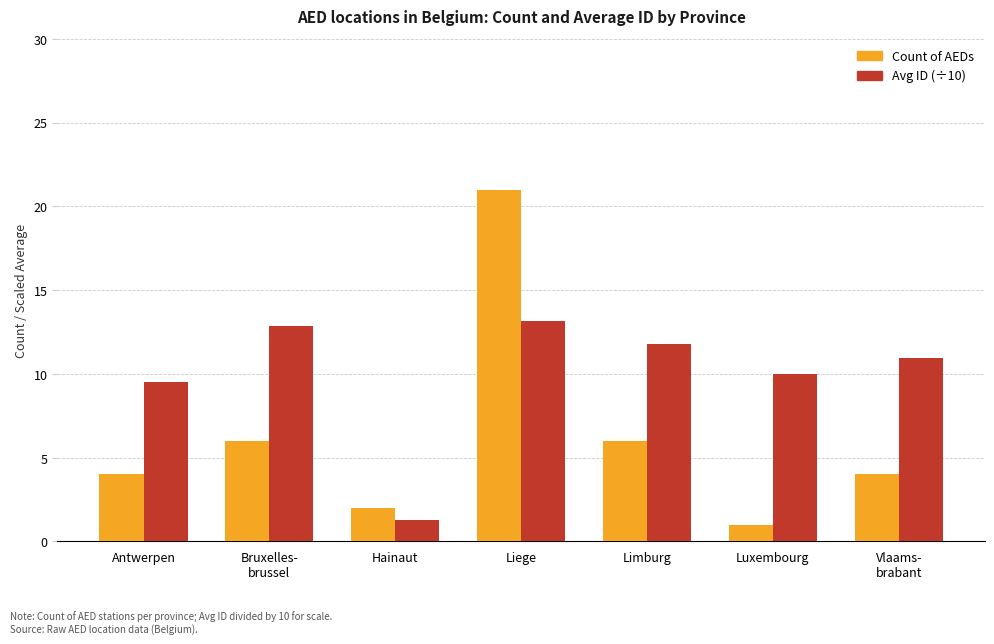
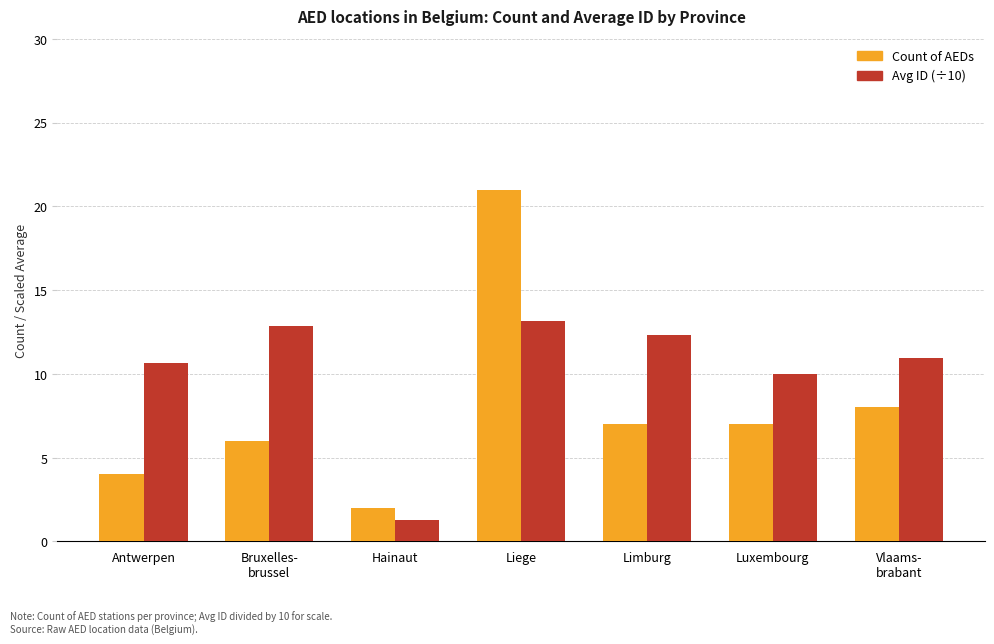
  {
    "Count of AEDs": {
      "Antwerpen": 4,
      "Bruxelles- brussel": 6,
      "Hainaut": 2,
      "Liege": 21,
-     "Limburg": 6,
-     "Luxembourg": 1,
-     "Vlaams- brabant": 4
+     "Limburg": 7,
+     "Luxembourg": 7,
+     "Vlaams- brabant": 8
    },
    "Avg ID (÷10)": {
-     "Antwerpen": 9.5,
+     "Antwerpen": 10.6,
      "Bruxelles- brussel": 12.8,
      "Hainaut": 1.3,
      "Liege": 13.2,
-     "Limburg": 11.8,
+     "Limburg": 12.3,
      "Luxembourg": 10.0,
      "Vlaams- brabant": 11.0
    }
  }
